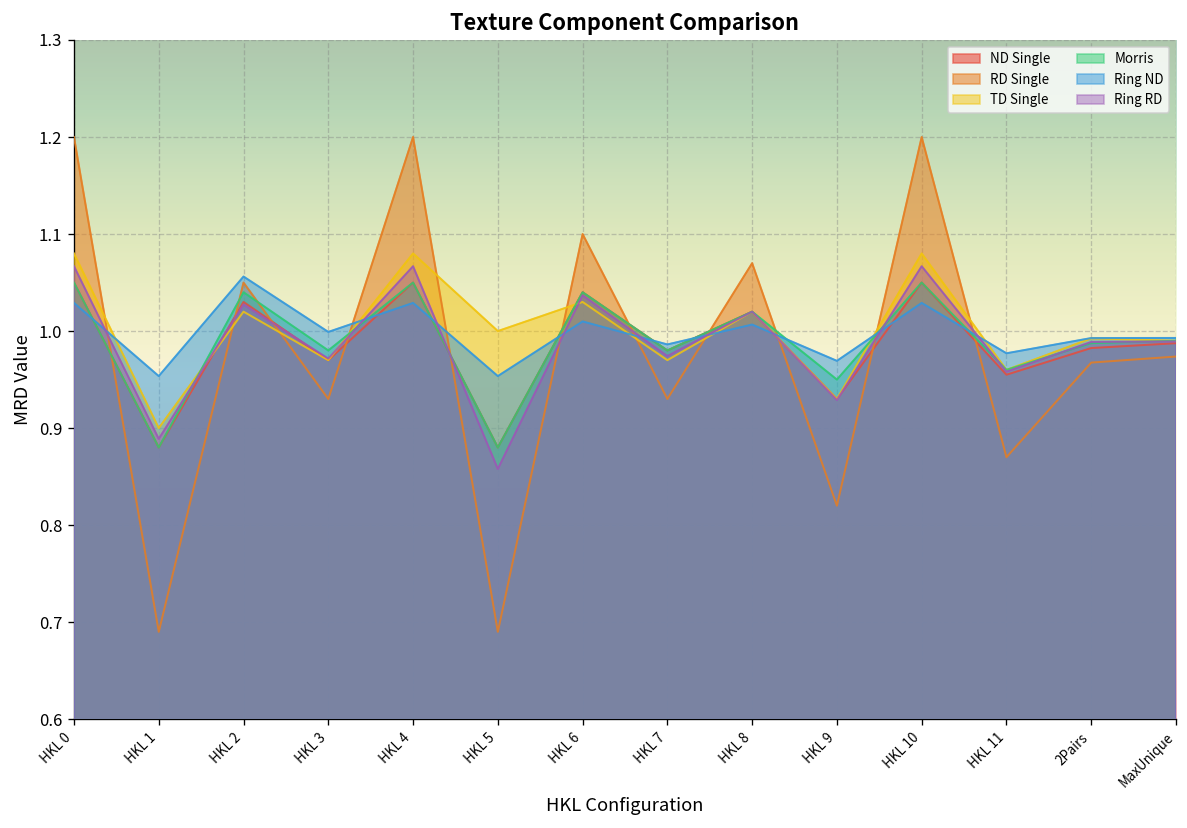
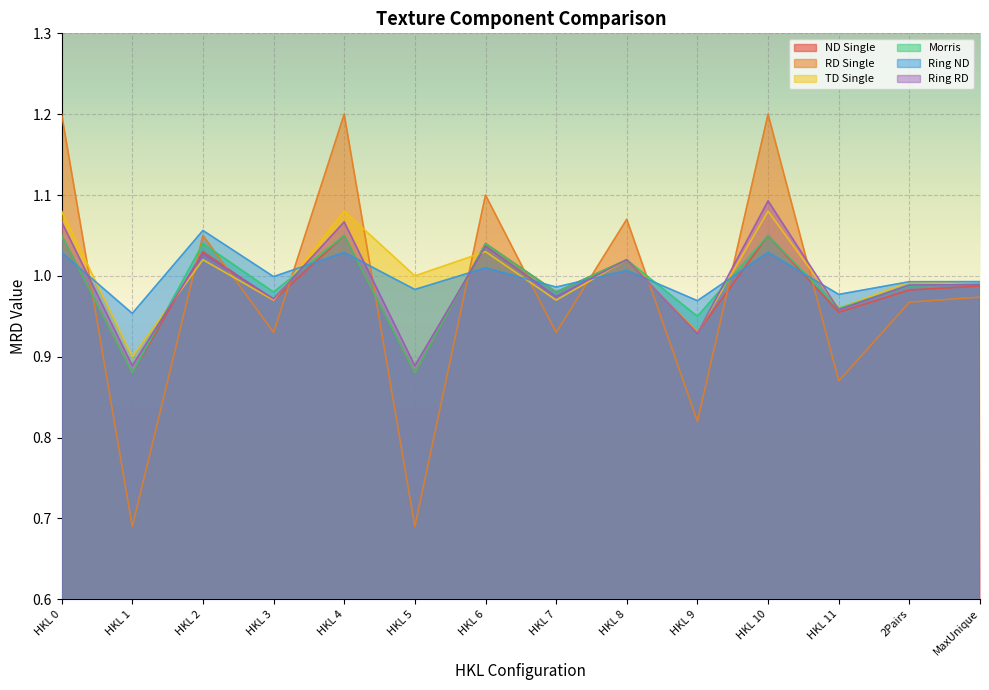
  {
    "TD Single": {
      "HKL 0": 1.08,
      "HKL 1": 0.90,
      "HKL 2": 1.02,
      "HKL 4": 1.08,
      "HKL 5": 1.00,
      "HKL 6": 1.03,
      "HKL 7": 0.97,
      "HKL 10": 1.08
    },
    "Morris": {
      "HKL 2": 1.04,
      "HKL 3": 0.98,
      "HKL 9": 0.95
    },
    "Ring ND": {
      "HKL 0": 1.03,
      "HKL 1": 0.95,
      "HKL 2": 1.06,
      "HKL 3": 1.00,
      "HKL 4": 1.03,
-     "HKL 5": 0.95,
+     "HKL 5": 0.98,
      "HKL 6": 1.01,
      "HKL 7": 0.99,
      "HKL 8": 1.01,
      "HKL 9": 0.97,
      "HKL 10": 1.03,
      "HKL 11": 0.98
    },
    "Ring RD": {
      "HKL 0": 1.07,
      "HKL 1": 0.89,
      "HKL 4": 1.07,
-     "HKL 5": 0.86,
+     "HKL 5": 0.89,
      "HKL 6": 1.04,
      "HKL 7": 0.97,
-     "HKL 10": 1.07
+     "HKL 10": 1.09
    }
  }
